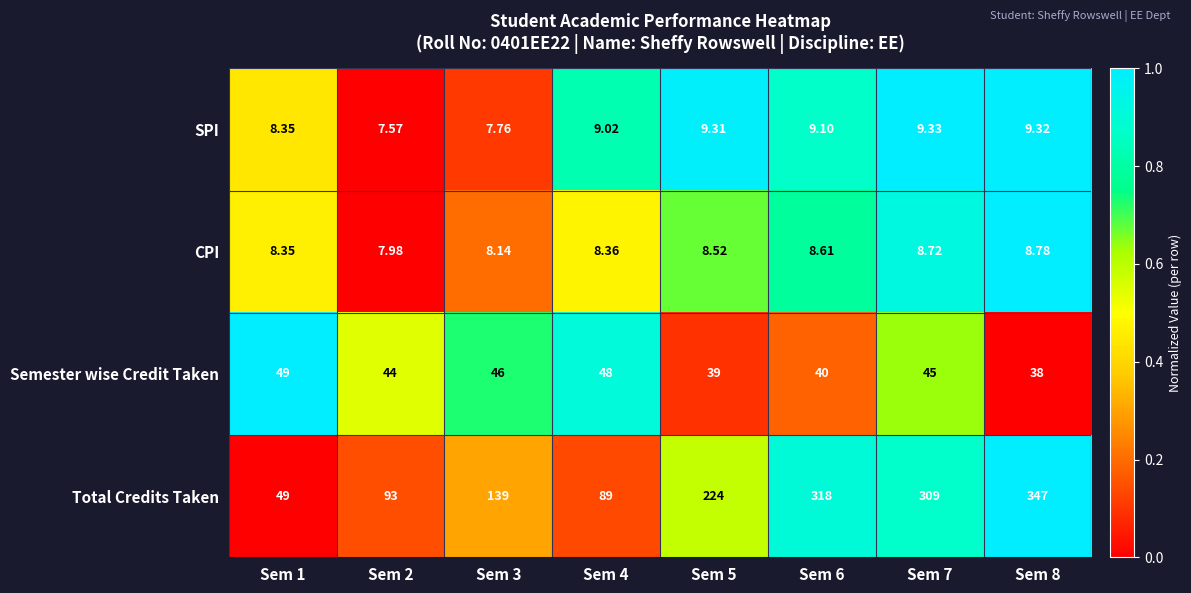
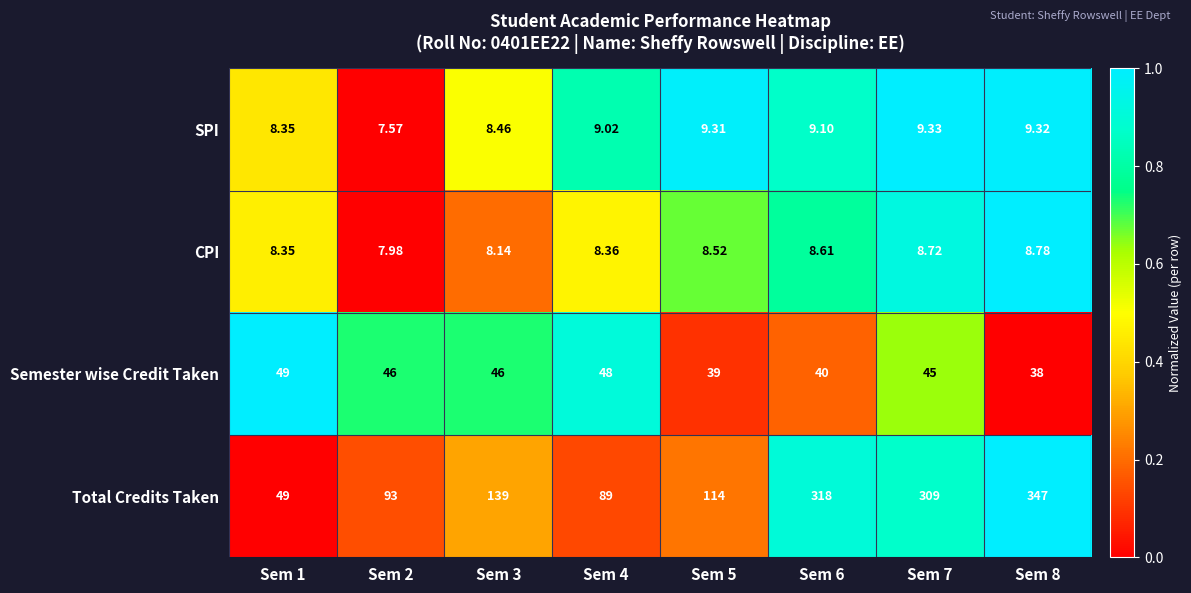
  {
    "SPI": {
      "Sem 1": 8.35,
      "Sem 2": 7.57,
-     "Sem 3": 7.76,
+     "Sem 3": 8.46,
      "Sem 4": 9.02,
      "Sem 5": 9.31,
      "Sem 6": 9.10,
      "Sem 7": 9.33,
      "Sem 8": 9.32
    },
    "CPI": {
      "Sem 1": 8.35,
      "Sem 2": 7.98,
      "Sem 3": 8.14,
      "Sem 4": 8.36,
      "Sem 5": 8.52,
      "Sem 6": 8.61,
      "Sem 7": 8.72,
      "Sem 8": 8.78
    },
    "Semester wise Credit Taken": {
      "Sem 1": 49,
-     "Sem 2": 44,
+     "Sem 2": 46,
      "Sem 3": 46,
      "Sem 4": 48,
      "Sem 5": 39,
      "Sem 6": 40,
      "Sem 7": 45,
      "Sem 8": 38
    },
    "Total Credits Taken": {
      "Sem 1": 49,
      "Sem 2": 93,
      "Sem 3": 139,
      "Sem 4": 89,
-     "Sem 5": 224,
+     "Sem 5": 114,
      "Sem 6": 318,
      "Sem 7": 309,
      "Sem 8": 347
    }
  }
